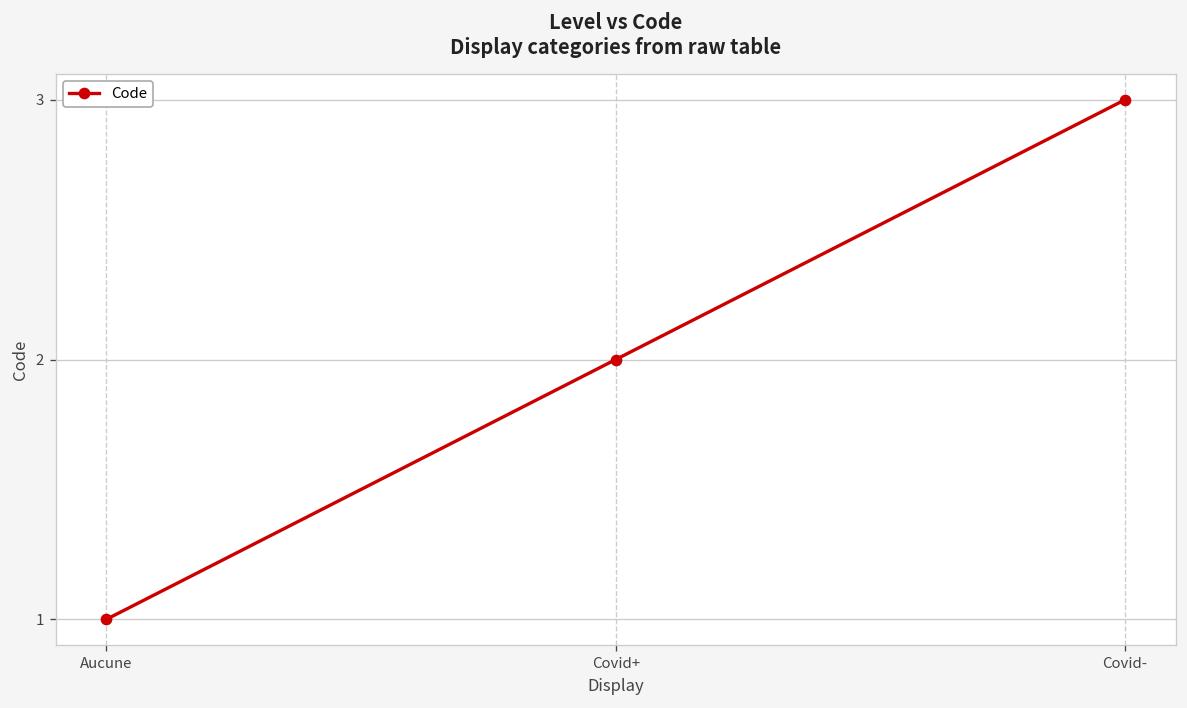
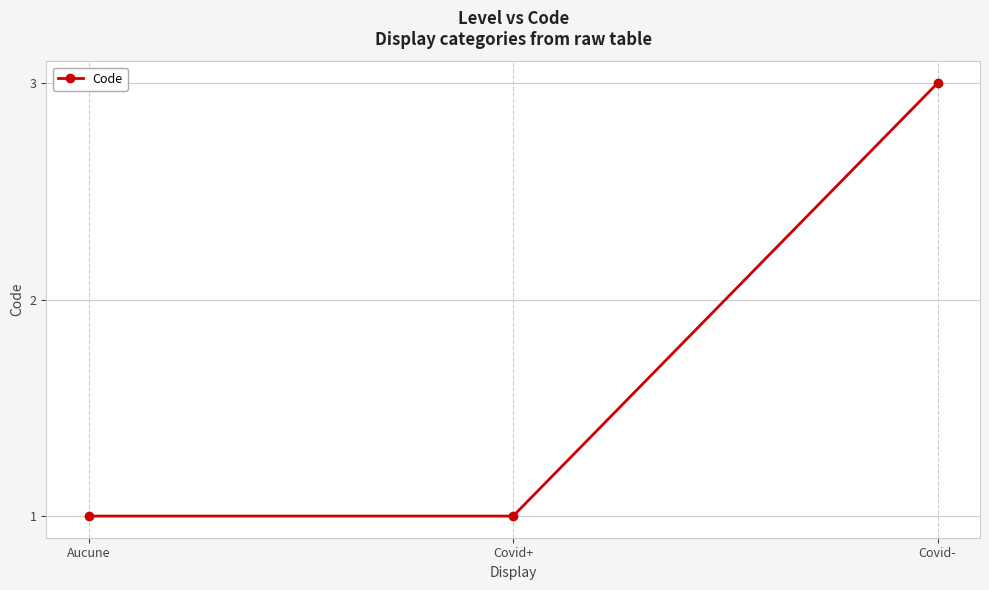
  {
    "Aucune": 1,
-   "Covid+": 2,
+   "Covid+": 1,
    "Covid-": 3
  }
